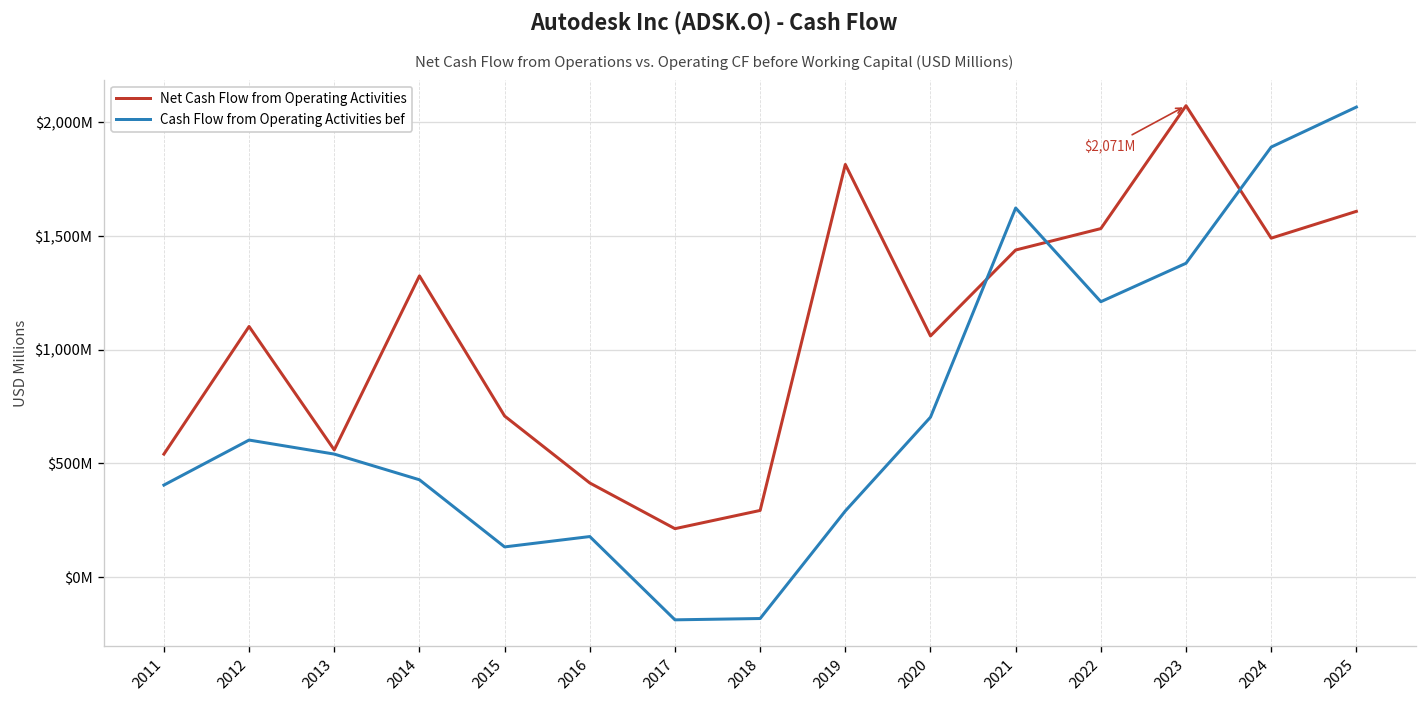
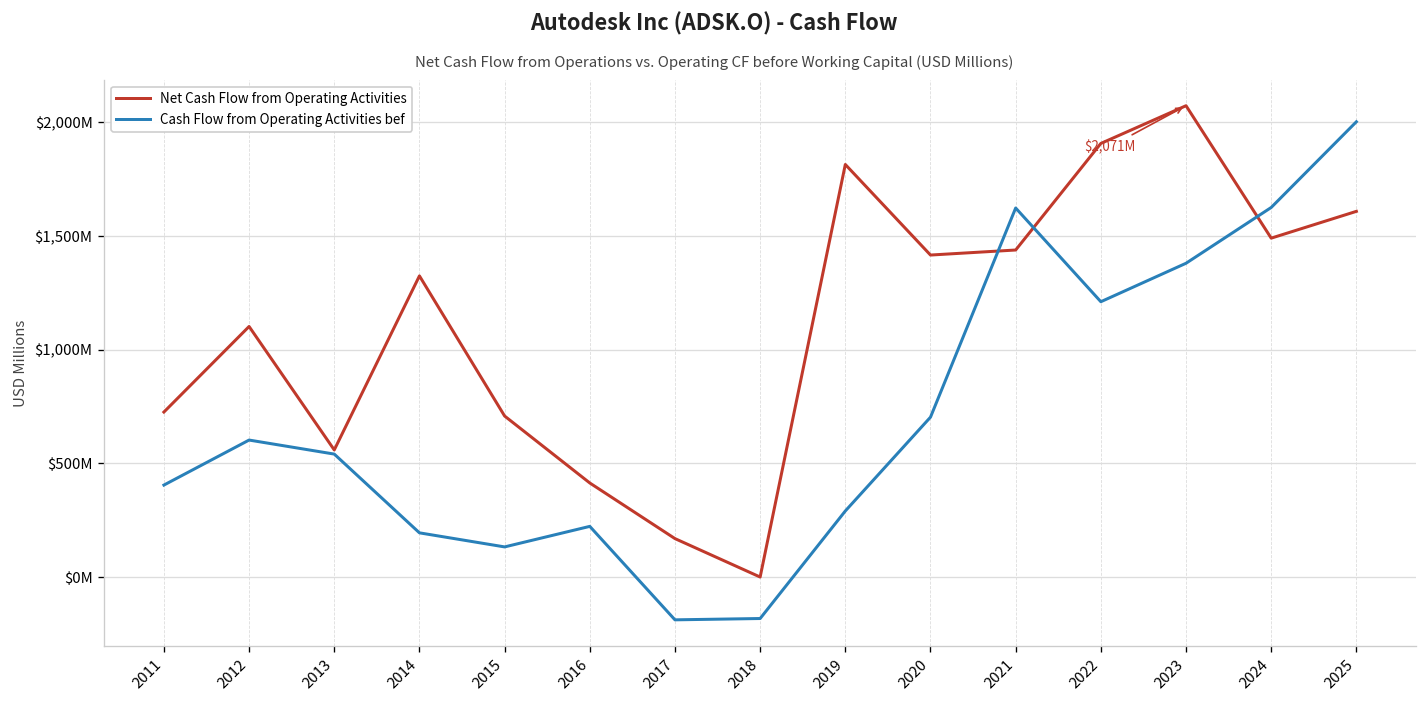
  {
    "Net Cash Flow from Operating Activities": {
-     "2011": "$540,000,000",
+     "2011": "$730,000,000",
      "2012": "$1,100,000,000",
      "2013": "$560,000,000",
      "2014": "$1,320,000,000",
      "2015": "$710,000,000",
      "2016": "$410,000,000",
-     "2017": "$210,000,000",
-     "2018": "$290,000,000",
+     "2017": "$170,000,000",
+     "2018": "$0",
      "2019": "$1,810,000,000",
-     "2020": "$1,060,000,000",
+     "2020": "$1,420,000,000",
      "2021": "$1,440,000,000",
-     "2022": "$1,530,000,000",
+     "2022": "$1,910,000,000",
      "2023": "$2,070,000,000",
      "2024": "$1,490,000,000",
      "2025": "$1,610,000,000"
    },
    "Cash Flow from Operating Activities bef": {
      "2011": "$400,000,000",
      "2012": "$600,000,000",
      "2013": "$540,000,000",
-     "2014": "$430,000,000",
+     "2014": "$200,000,000",
      "2015": "$130,000,000",
-     "2016": "$180,000,000",
+     "2016": "$220,000,000",
      "2017": "$-190,000,000",
      "2018": "$-180,000,000",
      "2019": "$290,000,000",
      "2020": "$700,000,000",
      "2021": "$1,620,000,000",
      "2022": "$1,210,000,000",
      "2023": "$1,380,000,000",
-     "2024": "$1,890,000,000",
-     "2025": "$2,070,000,000"
+     "2024": "$1,620,000,000",
+     "2025": "$2,000,000,000"
    }
  }
